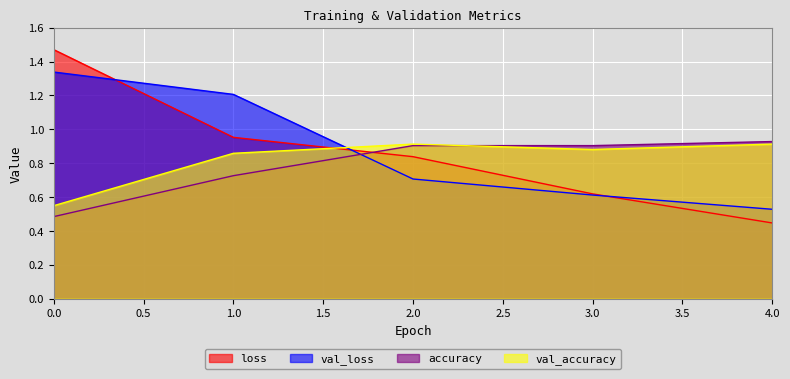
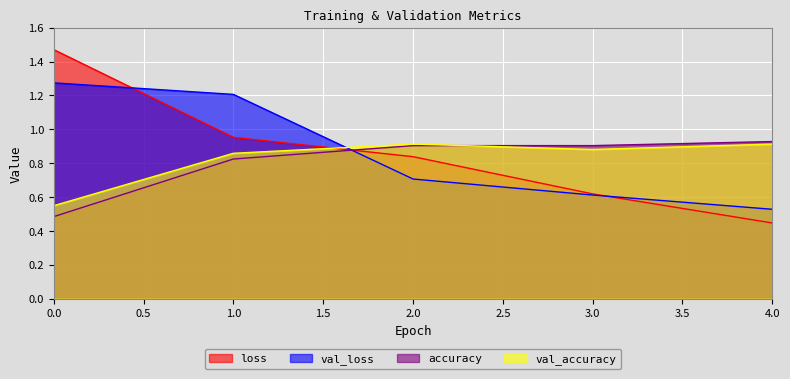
  {
    "loss": {
      "0.0": 1.47,
      "1.0": 0.95,
      "2.0": 0.84,
      "4.0": 0.45
    },
    "val_loss": {
-     "0.0": 1.34,
+     "0.0": 1.27,
      "1.0": 1.21,
      "2.0": 0.71,
      "4.0": 0.53
    },
    "accuracy": {
      "0.0": 0.48,
-     "1.0": 0.73,
+     "1.0": 0.82,
      "3.0": 0.90
    },
    "val_accuracy": {
      "0.0": 0.55,
      "1.0": 0.86,
      "3.0": 0.88
    }
  }
